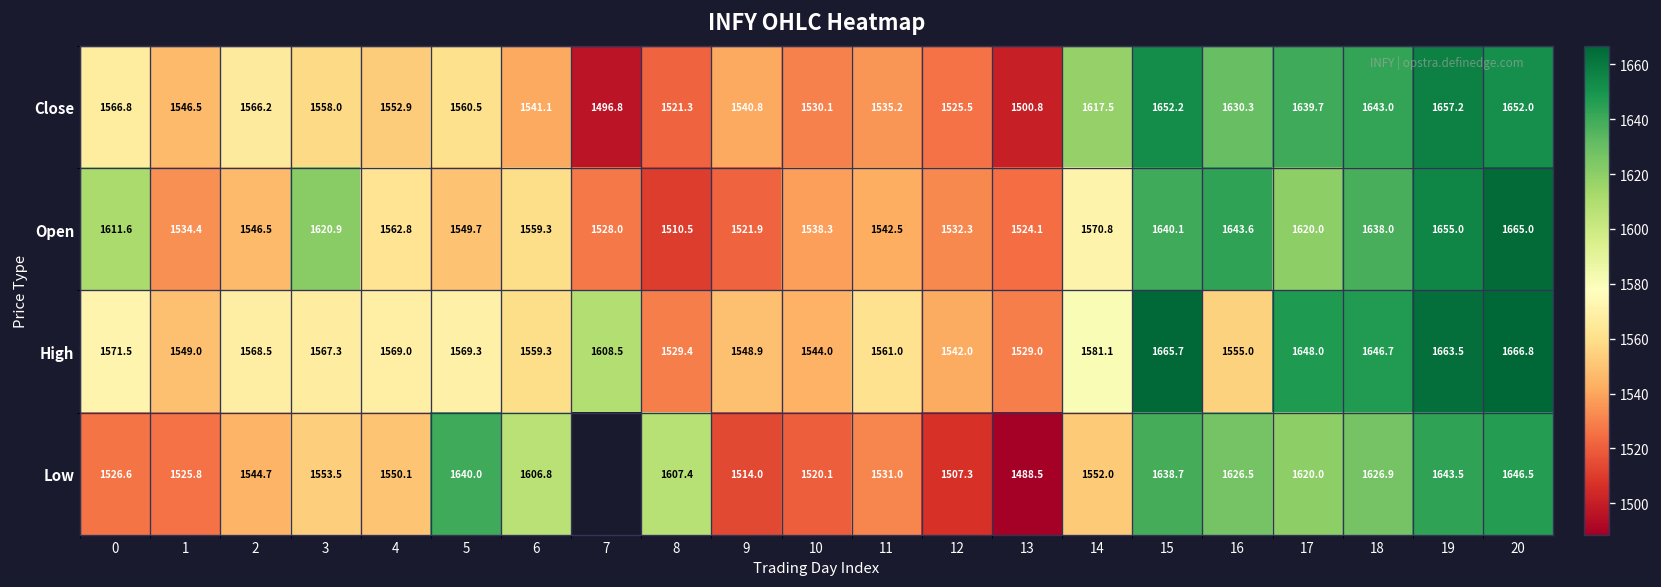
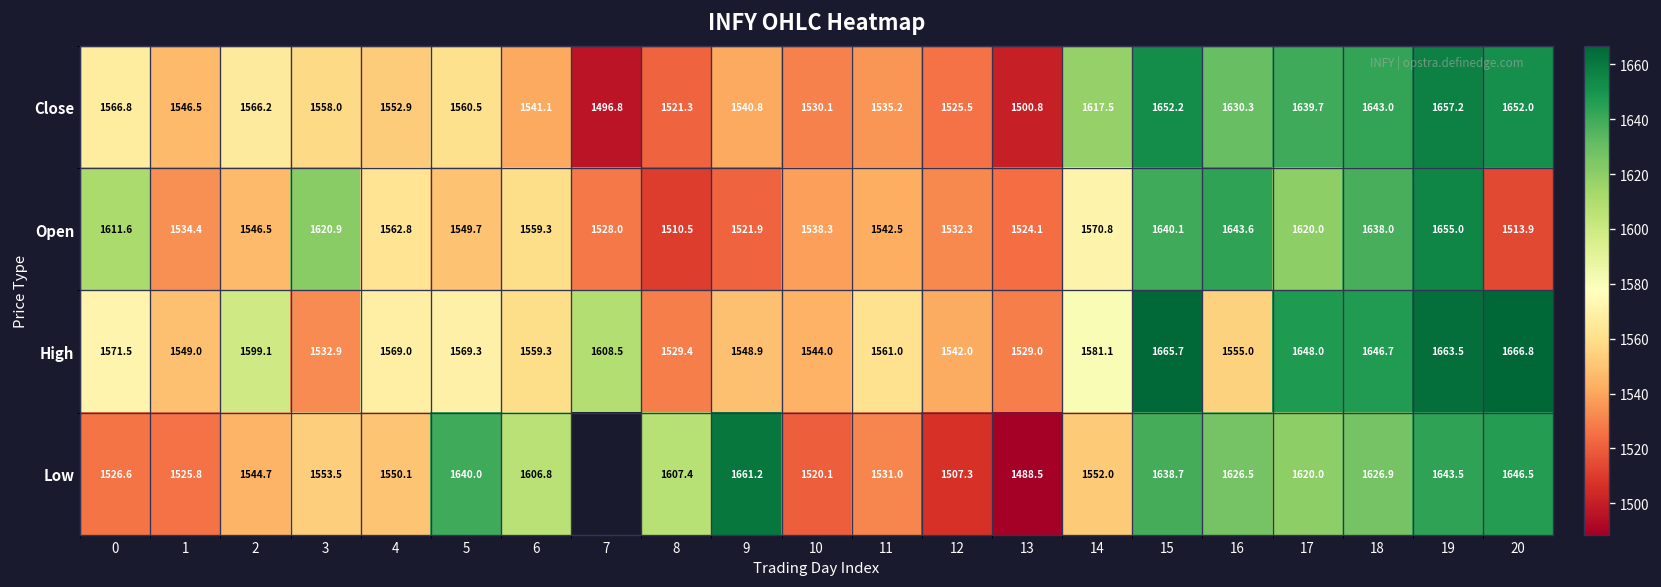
  {
    "Close": {
      "0": 1566.8,
      "1": 1546.5,
      "2": 1566.2,
      "3": 1558.0,
      "4": 1552.9,
      "5": 1560.5,
      "6": 1541.1,
      "7": 1496.8,
      "8": 1521.3,
      "9": 1540.8,
      "10": 1530.1,
      "11": 1535.2,
      "12": 1525.5,
      "13": 1500.8,
      "14": 1617.5,
      "15": 1652.2,
      "16": 1630.3,
      "17": 1639.7,
      "18": 1643.0,
      "20": 1652.0
    },
    "Open": {
      "0": 1611.6,
      "1": 1534.4,
      "2": 1546.5,
      "3": 1620.9,
      "4": 1562.8,
      "5": 1549.7,
      "6": 1559.3,
      "7": 1528.0,
      "8": 1510.5,
      "9": 1521.9,
      "10": 1538.3,
      "11": 1542.5,
      "12": 1532.3,
      "13": 1524.1,
      "14": 1570.8,
      "15": 1640.1,
      "16": 1643.6,
      "17": 1620.0,
      "18": 1638.0,
      "19": 1655.0,
-     "20": 1665.0
+     "20": 1513.9
    },
    "High": {
      "0": 1571.5,
      "1": 1549.0,
-     "2": 1568.5,
-     "3": 1567.3,
+     "2": 1599.1,
+     "3": 1532.9,
      "4": 1569.0,
      "5": 1569.3,
      "6": 1559.3,
      "7": 1608.5,
      "8": 1529.4,
      "9": 1548.9,
      "10": 1544.0,
      "11": 1561.0,
      "12": 1542.0,
      "13": 1529.0,
      "14": 1581.1,
      "15": 1665.7,
      "16": 1555.0,
      "17": 1648.0,
      "18": 1646.7,
      "19": 1663.5,
      "20": 1666.8
    },
    "Low": {
      "0": 1526.6,
      "1": 1525.8,
      "2": 1544.7,
      "3": 1553.5,
      "4": 1550.1,
      "5": 1640.0,
      "6": 1606.8,
      "8": 1607.4,
-     "9": 1514.0,
+     "9": 1661.2,
      "10": 1520.1,
      "11": 1531.0,
      "12": 1507.3,
      "13": 1488.5,
      "14": 1552.0,
      "15": 1638.7,
      "16": 1626.5,
      "17": 1620.0,
      "18": 1626.9,
      "19": 1643.5,
      "20": 1646.5
    }
  }
